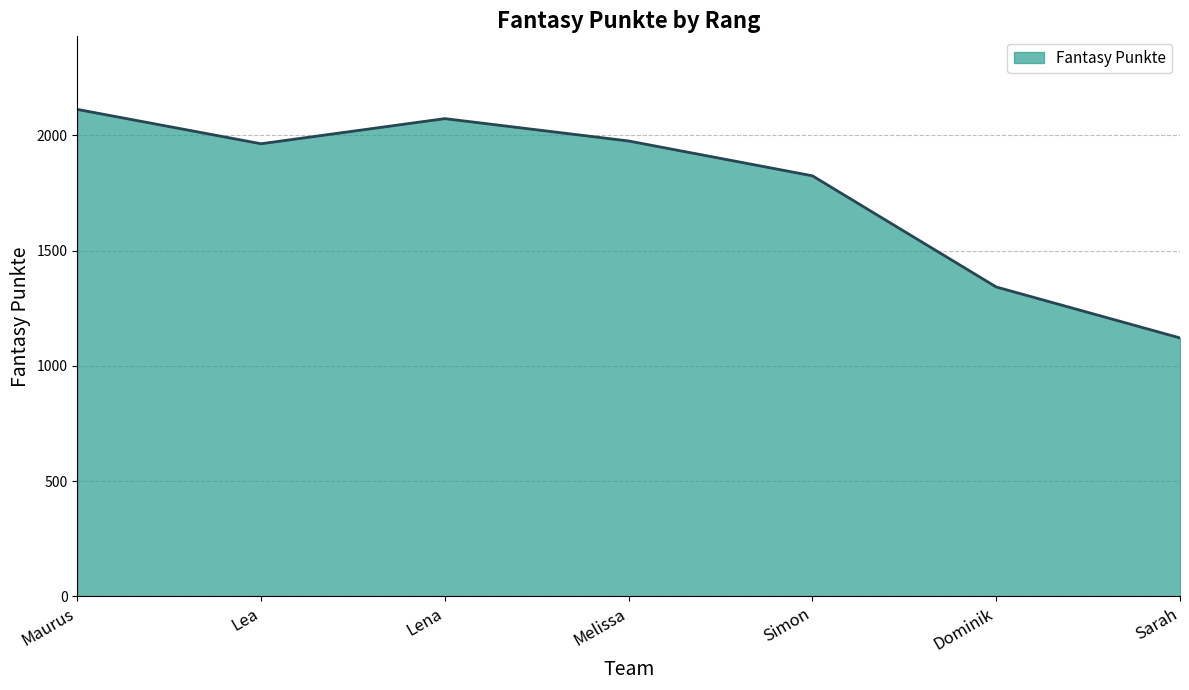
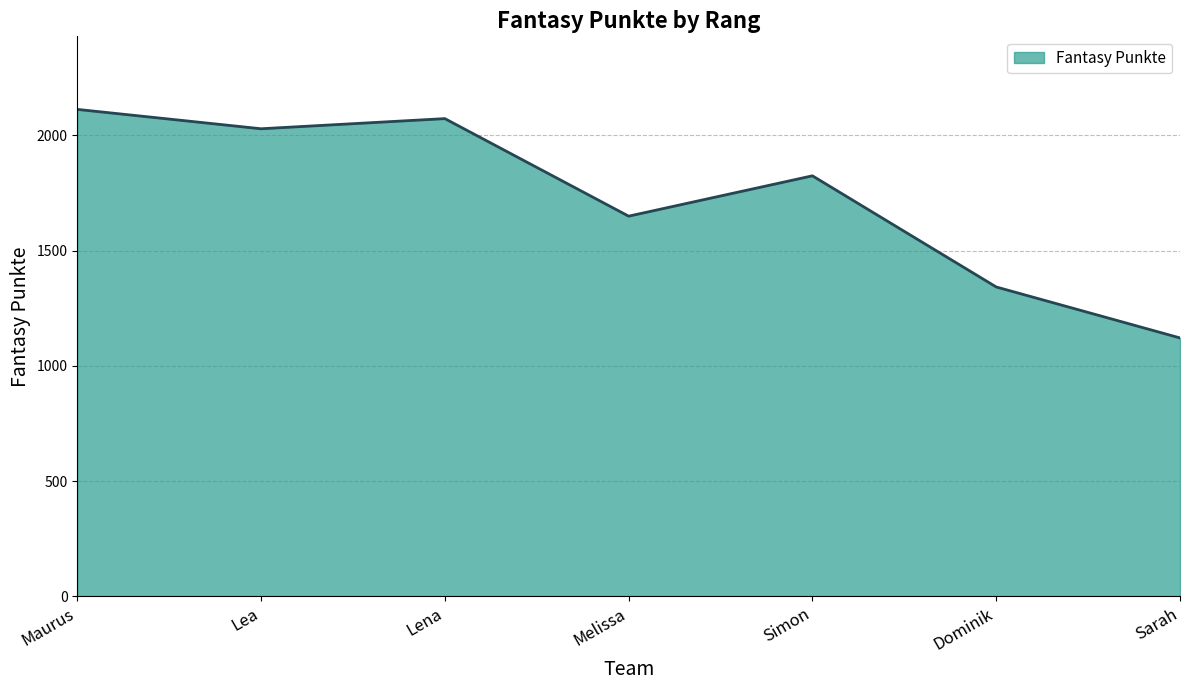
  {
    "Maurus": 2110,
-   "Lea": 1960,
+   "Lea": 2030,
    "Lena": 2070,
-   "Melissa": 1980,
+   "Melissa": 1650,
    "Simon": 1820,
    "Dominik": 1340,
    "Sarah": 1120
  }
